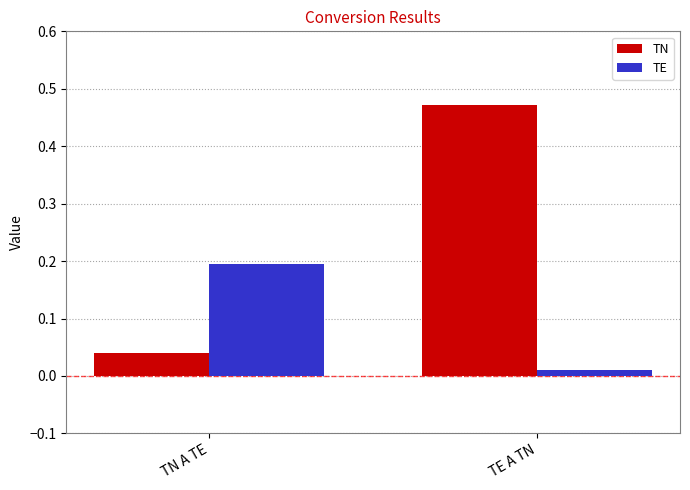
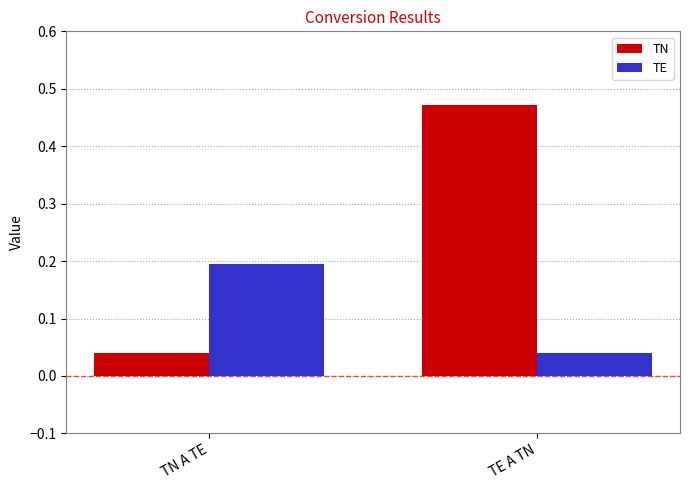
  {
    "TN": {
      "TN A TE": 0.04,
      "TE A TN": 0.47
    },
    "TE": {
      "TN A TE": 0.20,
-     "TE A TN": 0.01
+     "TE A TN": 0.04
    }
  }
